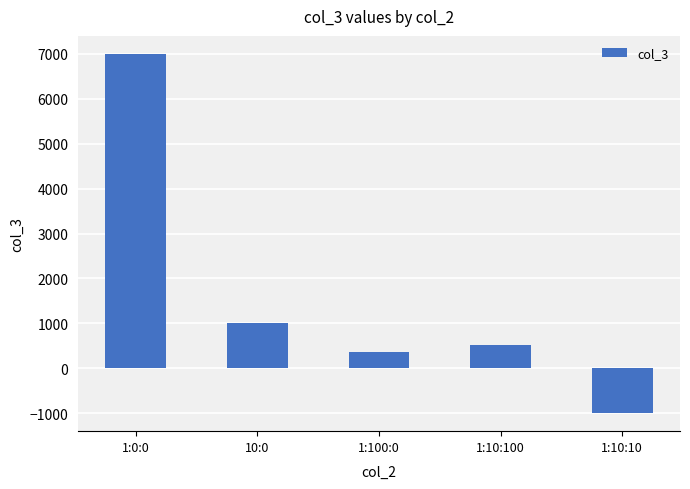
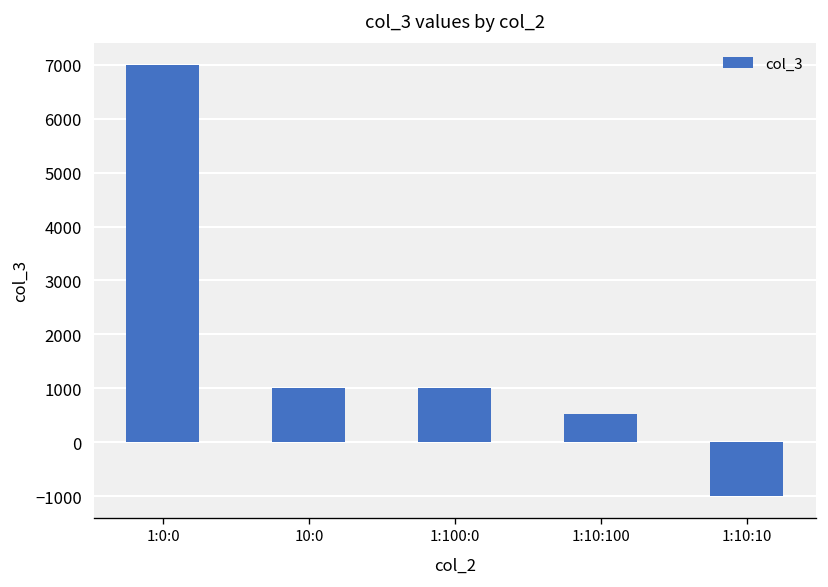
  {
    "1:0:0": 7000,
    "10:0": 1000,
-   "1:100:0": 400,
+   "1:100:0": 1000,
    "1:10:100": 500,
    "1:10:10": -1000
  }
